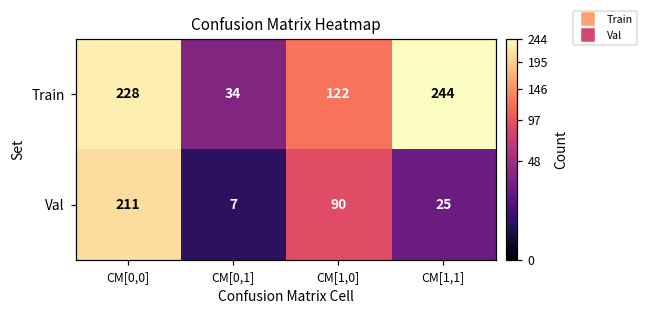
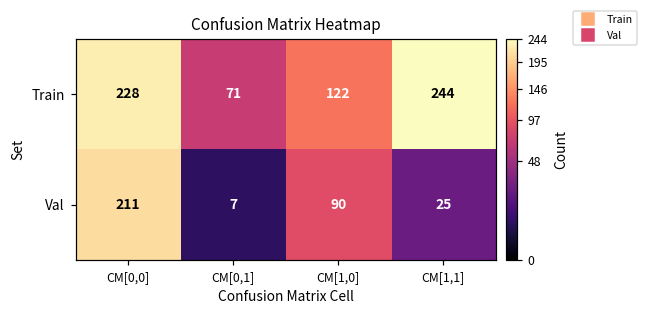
  {
    "Train": {
      "CM[0,0]": 228,
-     "CM[0,1]": 34,
+     "CM[0,1]": 71,
      "CM[1,0]": 122,
      "CM[1,1]": 244
    },
    "Val": {
      "CM[0,0]": 211,
      "CM[0,1]": 7,
      "CM[1,0]": 90,
      "CM[1,1]": 25
    }
  }
